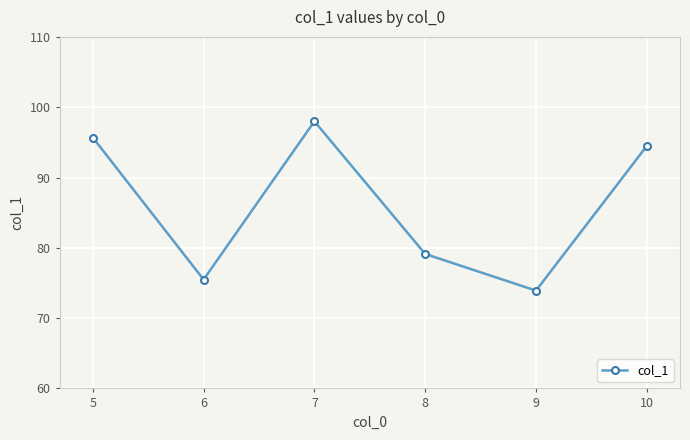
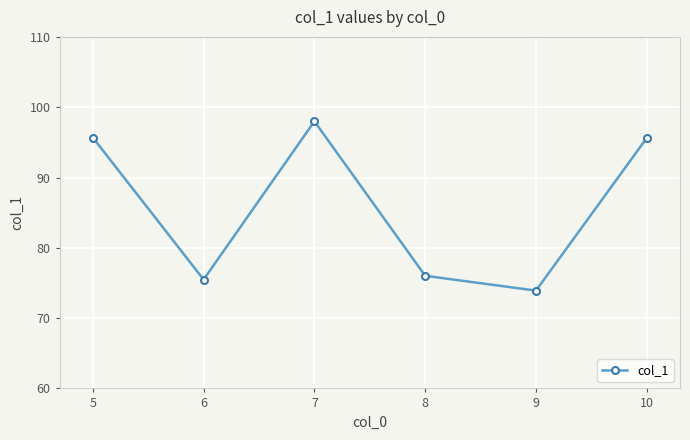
  {
    "5": 96,
    "6": 75,
    "7": 98,
-   "8": 79,
+   "8": 76,
    "9": 74,
-   "10": 94
+   "10": 96
  }
